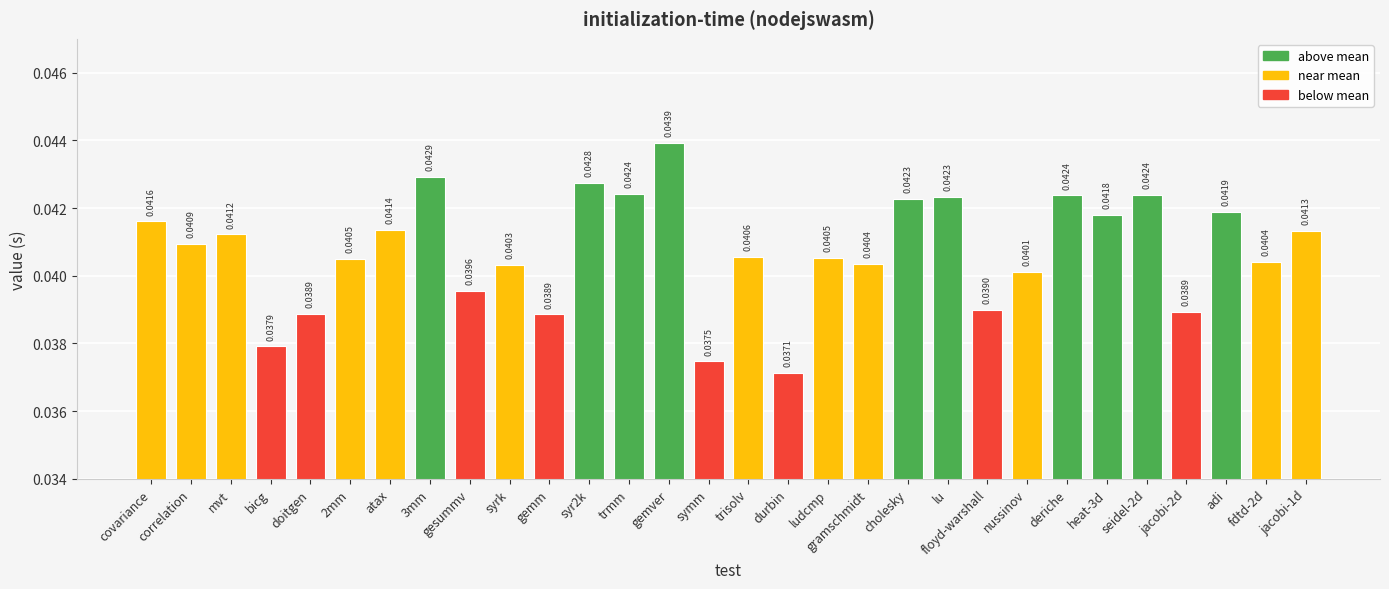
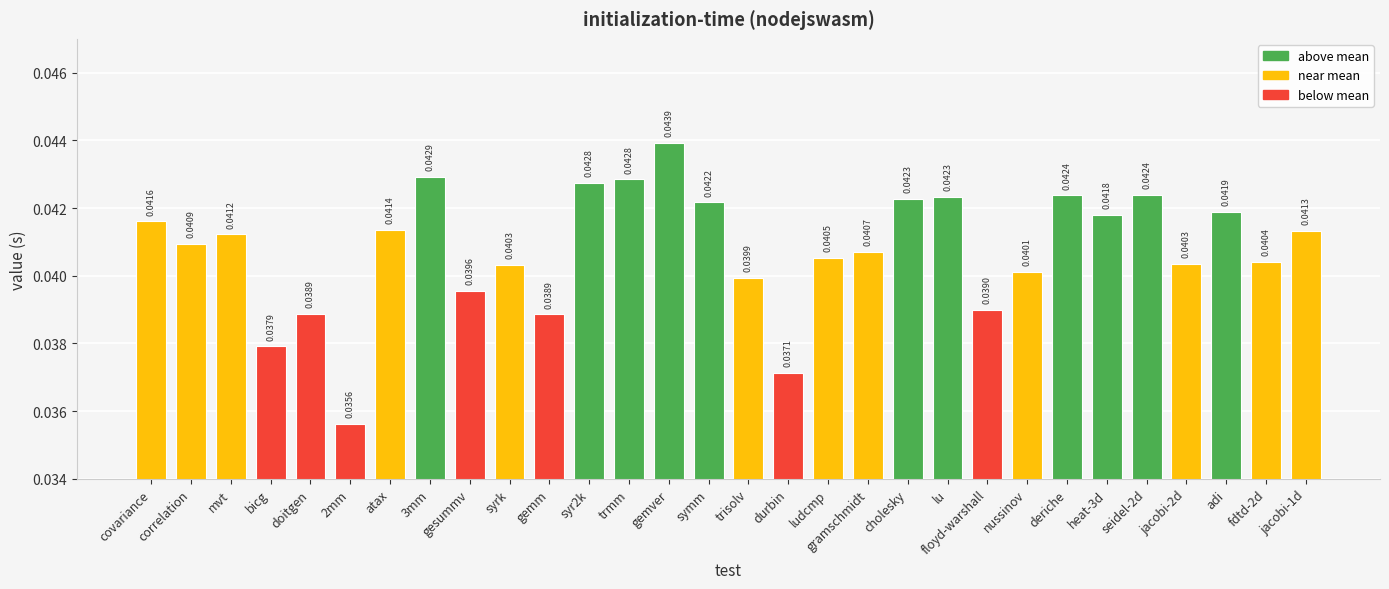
  {
    "covariance": 0.0416,
    "correlation": 0.0409,
    "mvt": 0.0412,
    "bicg": 0.0379,
    "doitgen": 0.0389,
-   "2mm": 0.0405,
+   "2mm": 0.0356,
    "atax": 0.0414,
    "3mm": 0.0429,
    "gesummv": 0.0396,
    "syrk": 0.0403,
    "gemm": 0.0389,
    "syr2k": 0.0428,
-   "trmm": 0.0424,
+   "trmm": 0.0428,
    "gemver": 0.0439,
-   "symm": 0.0375,
-   "trisolv": 0.0406,
+   "symm": 0.0422,
+   "trisolv": 0.0399,
    "durbin": 0.0371,
    "ludcmp": 0.0405,
-   "gramschmidt": 0.0404,
+   "gramschmidt": 0.0407,
    "cholesky": 0.0423,
    "lu": 0.0423,
    "floyd-warshall": 0.0390,
    "nussinov": 0.0401,
    "deriche": 0.0424,
    "heat-3d": 0.0418,
    "seidel-2d": 0.0424,
-   "jacobi-2d": 0.0389,
+   "jacobi-2d": 0.0403,
    "adi": 0.0419,
    "fdtd-2d": 0.0404,
    "jacobi-1d": 0.0413
  }
